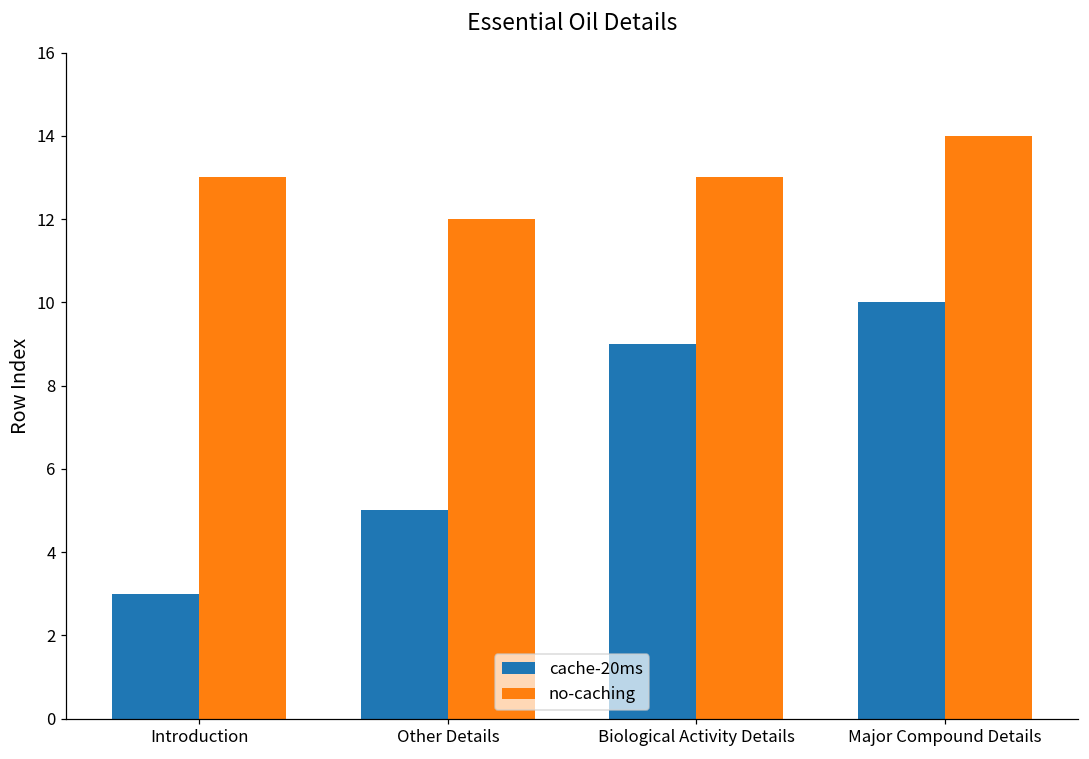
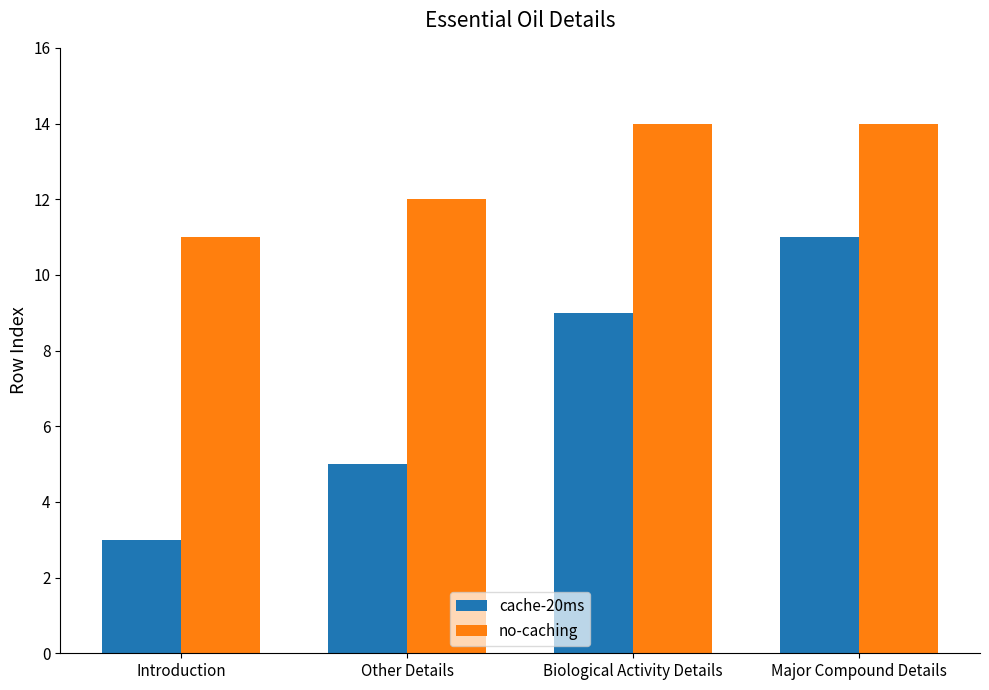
  {
    "cache-20ms": {
      "Introduction": 3,
      "Other Details": 5,
      "Biological Activity Details": 9,
-     "Major Compound Details": 10
+     "Major Compound Details": 11
    },
    "no-caching": {
-     "Introduction": 13,
+     "Introduction": 11,
      "Other Details": 12,
-     "Biological Activity Details": 13,
+     "Biological Activity Details": 14,
      "Major Compound Details": 14
    }
  }
